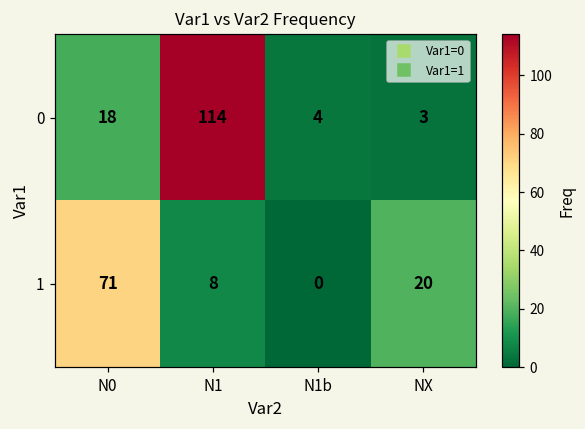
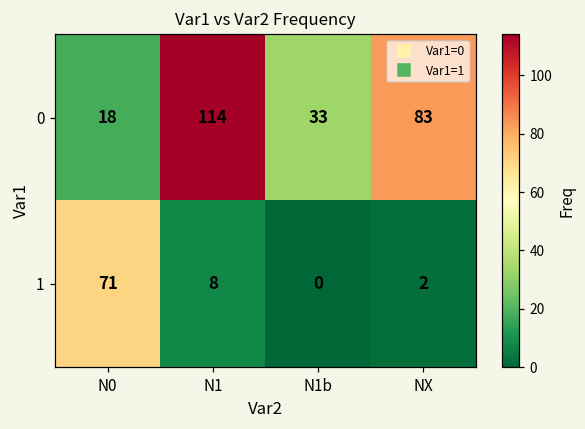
  {
    "0": {
      "N0": 18,
      "N1": 114,
-     "N1b": 4,
-     "NX": 3
+     "N1b": 33,
+     "NX": 83
    },
    "1": {
      "N0": 71,
      "N1": 8,
      "N1b": 0,
-     "NX": 20
+     "NX": 2
    }
  }
